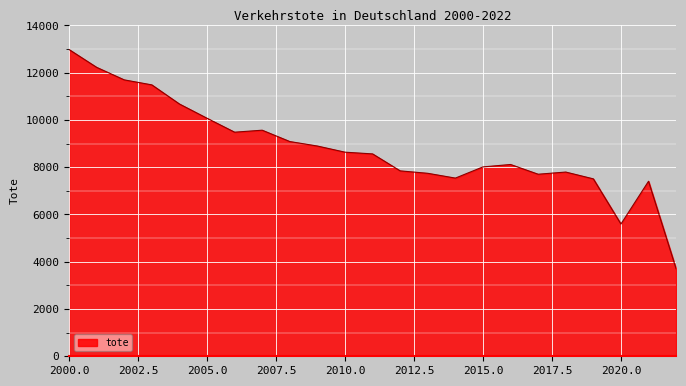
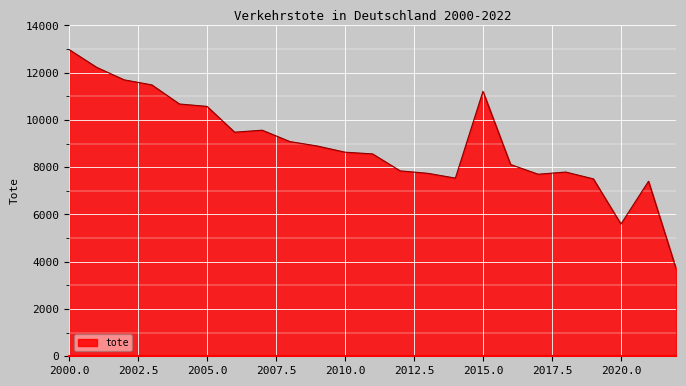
  {
    "2000.0": 13000,
-   "2005.0": 10100,
+   "2005.0": 10600,
    "2010.0": 8600,
-   "2015.0": 8000,
+   "2015.0": 11200,
    "2020.0": 5600
  }
